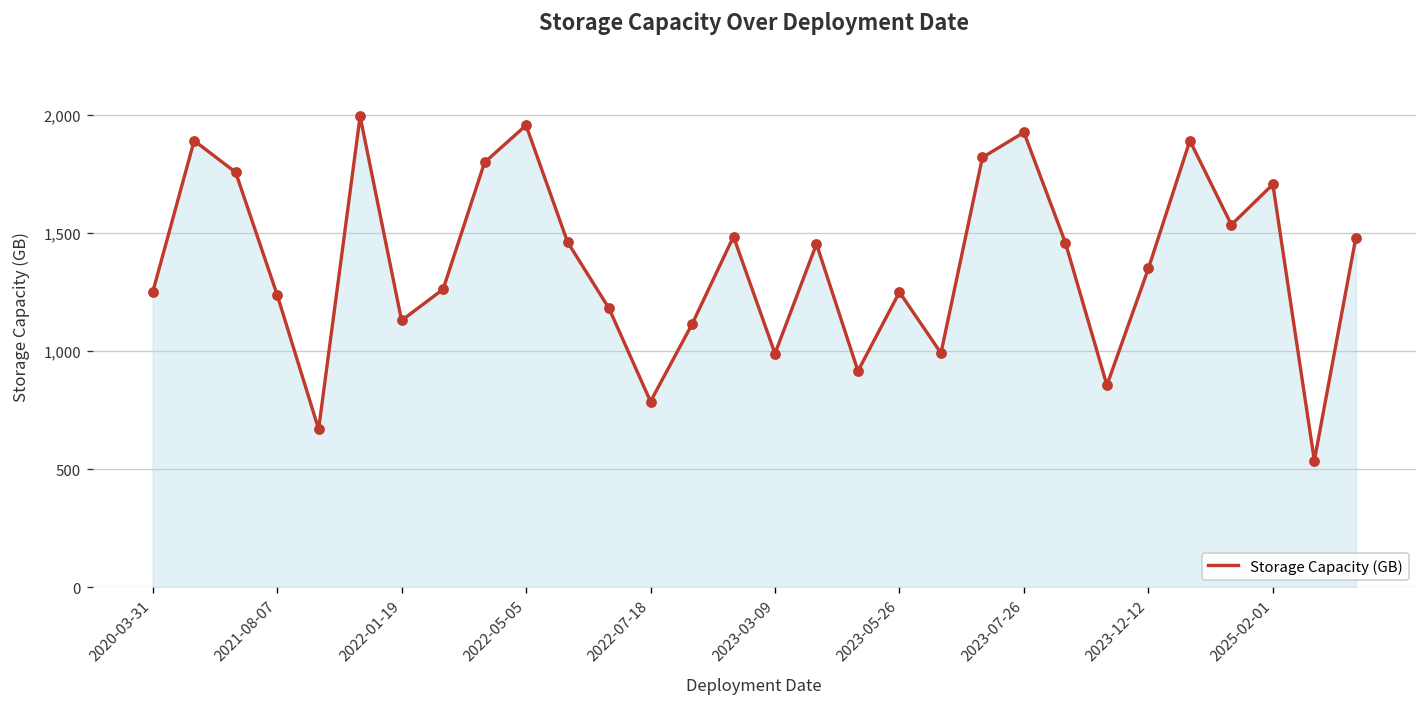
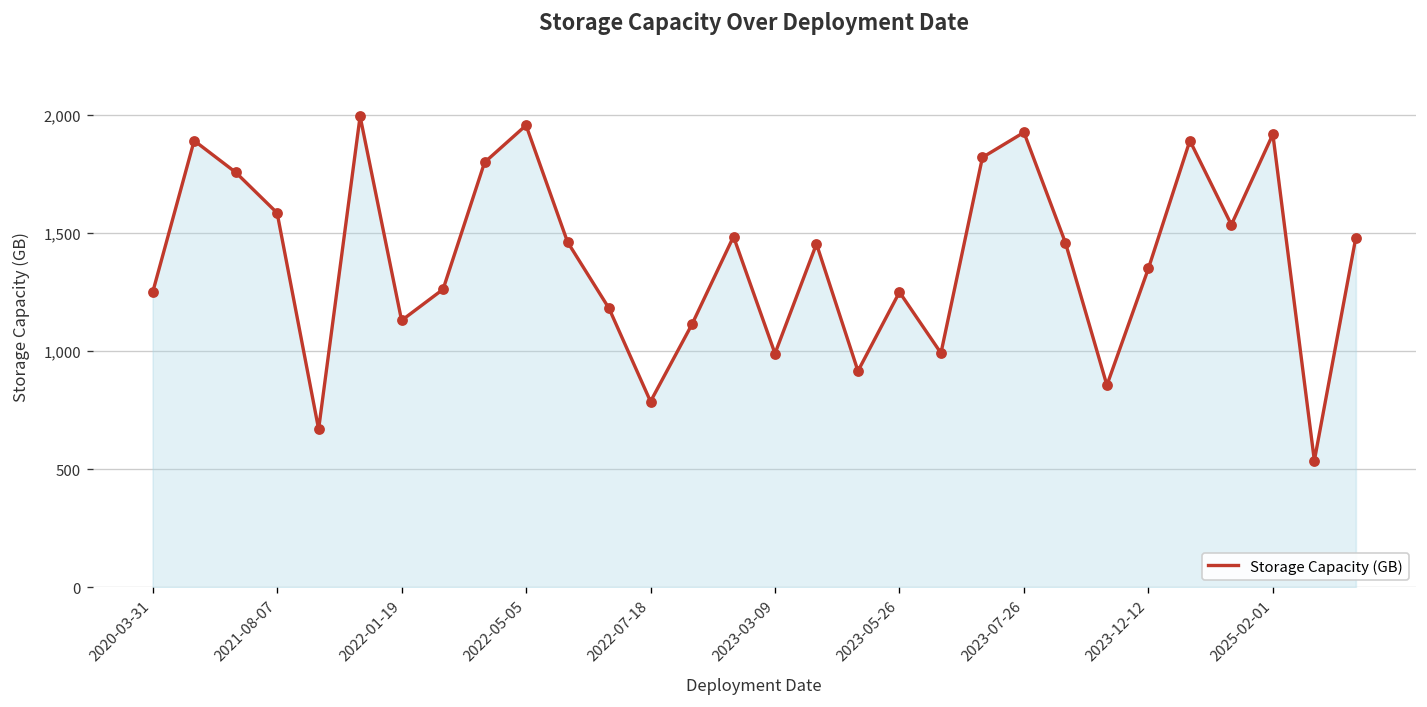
  {
    "2020-03-31": "1,250",
-   "2021-08-07": "1,240",
+   "2021-08-07": "1,580",
    "2022-01-19": "1,130",
    "2022-05-05": "1,960",
    "2022-07-18": "790",
    "2023-03-09": "990",
    "2023-05-26": "1,250",
    "2023-07-26": "1,930",
    "2023-12-12": "1,350",
-   "2025-02-01": "1,710"
+   "2025-02-01": "1,920"
  }
